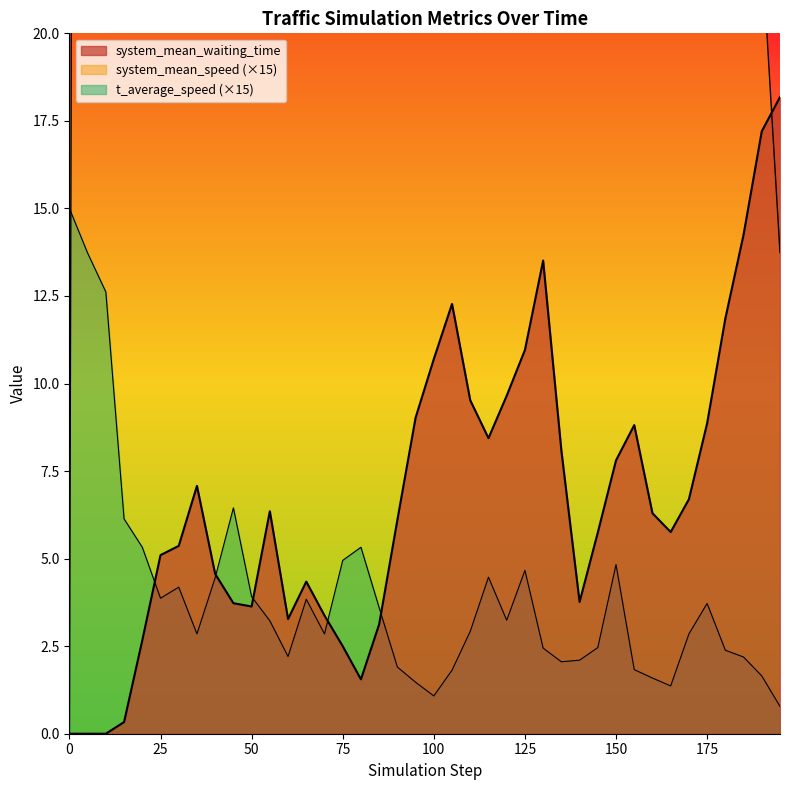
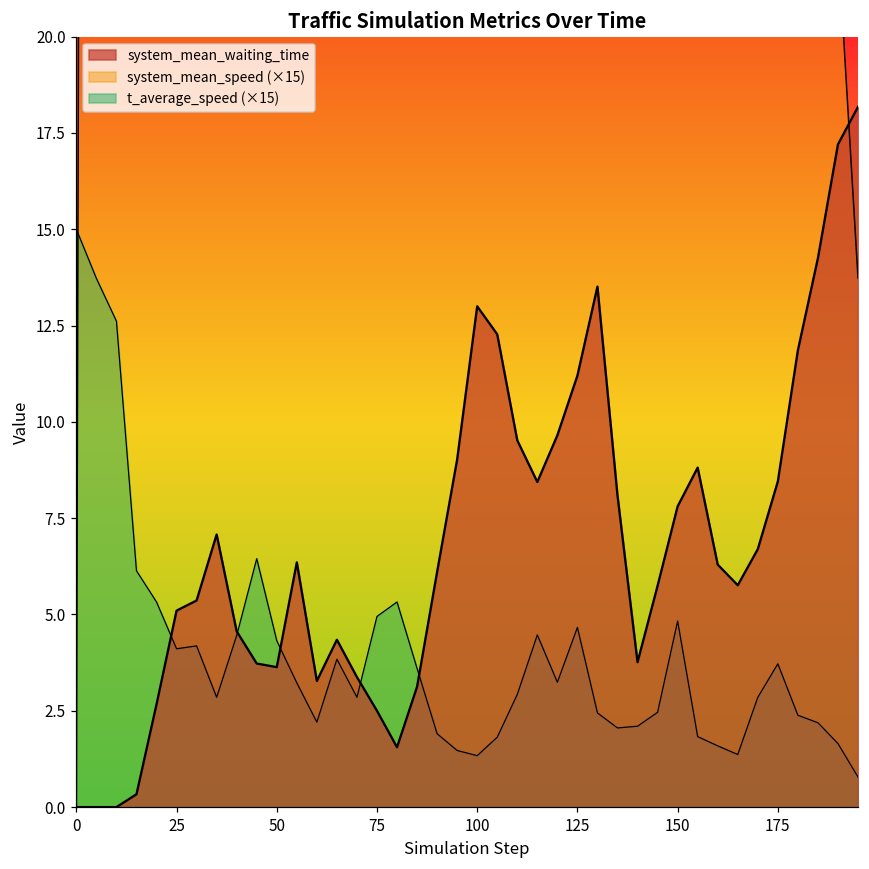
  {
    "system_mean_waiting_time": {
      "25": 5.1,
      "50": 3.6,
      "75": 2.5,
-     "100": 10.7,
-     "125": 11.0,
+     "100": 13.0,
+     "125": 11.2,
      "150": 7.8,
-     "175": 8.9
+     "175": 8.5
    },
    "t_average_speed (×15)": {
      "0": 15.0,
-     "25": 3.9,
-     "50": 3.9,
+     "25": 4.1,
+     "50": 4.3,
      "75": 5.0,
-     "100": 1.1,
+     "100": 1.3,
      "125": 4.7,
      "150": 4.8,
      "175": 3.7
    }
  }
